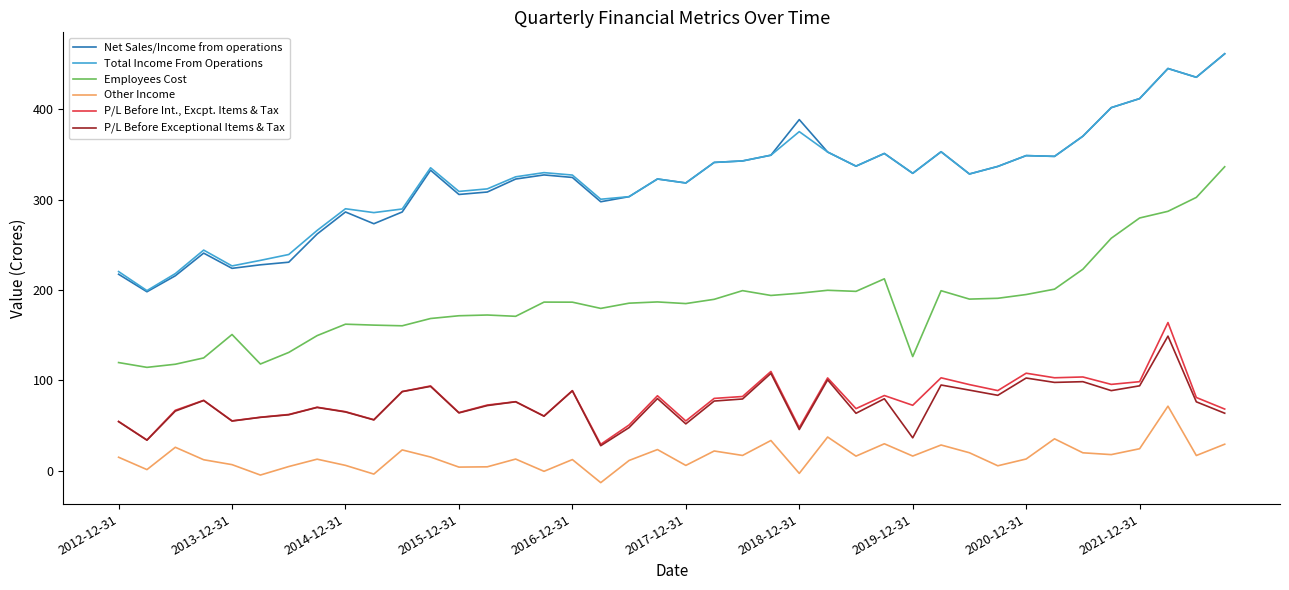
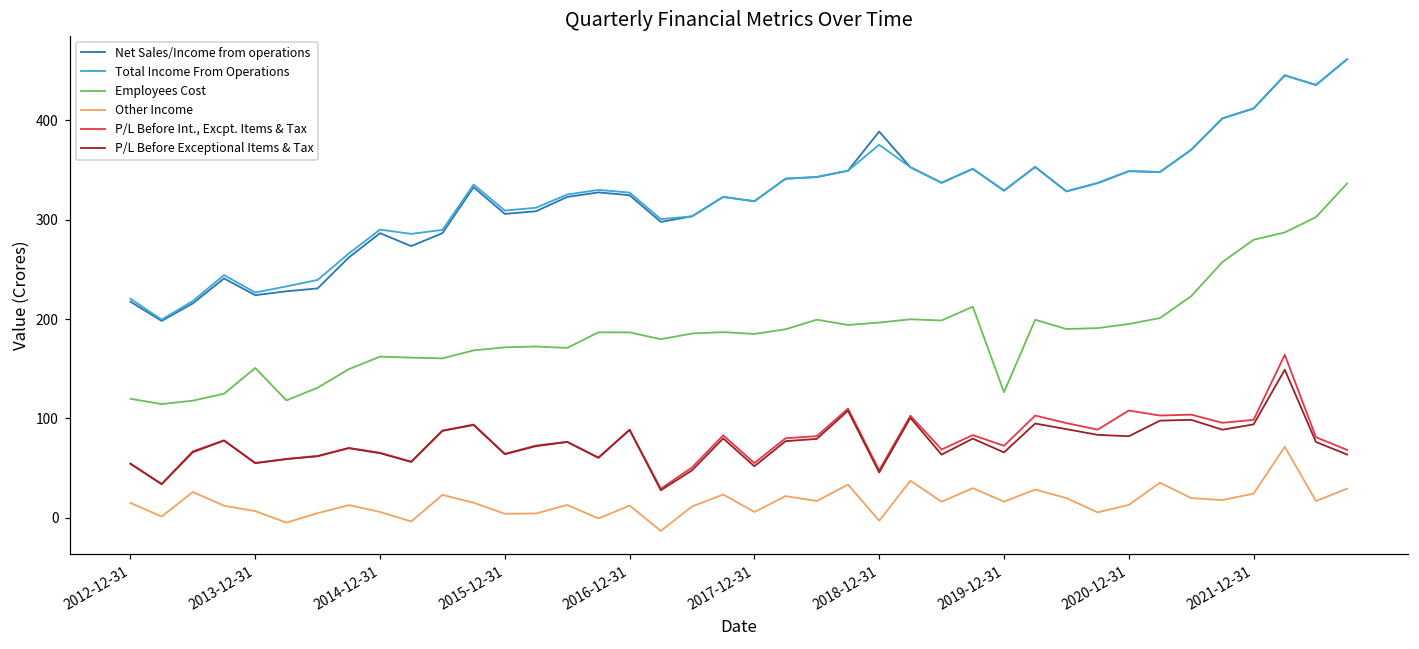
  {
    "Net Sales/Income from operations": {
      "2012-12-31": 220,
      "2014-12-31": 290,
      "2015-12-31": 310,
      "2018-12-31": 390
    },
    "Total Income From Operations": {
      "2012-12-31": 220,
      "2014-12-31": 290,
      "2015-12-31": 310,
      "2018-12-31": 380
    },
    "Employees Cost": {
      "2012-12-31": 120,
      "2013-12-31": 150,
      "2014-12-31": 160,
      "2015-12-31": 170,
      "2016-12-31": 190,
      "2017-12-31": 190,
      "2018-12-31": 200,
      "2019-12-31": 130,
      "2020-12-31": 200,
      "2021-12-31": 280
    },
    "Other Income": {
      "2012-12-31": 10,
      "2013-12-31": 10,
      "2014-12-31": 10,
      "2015-12-31": 0,
      "2016-12-31": 10,
      "2017-12-31": 10,
      "2018-12-31": 0,
      "2019-12-31": 20,
      "2020-12-31": 10,
      "2021-12-31": 20
    },
    "P/L Before Int., Excpt. Items & Tax": {
      "2017-12-31": 60,
      "2019-12-31": 70,
      "2020-12-31": 110,
      "2021-12-31": 100
    },
    "P/L Before Exceptional Items & Tax": {
      "2017-12-31": 50,
-     "2019-12-31": 40,
-     "2020-12-31": 100,
+     "2019-12-31": 70,
+     "2020-12-31": 80,
      "2021-12-31": 90
    }
  }
